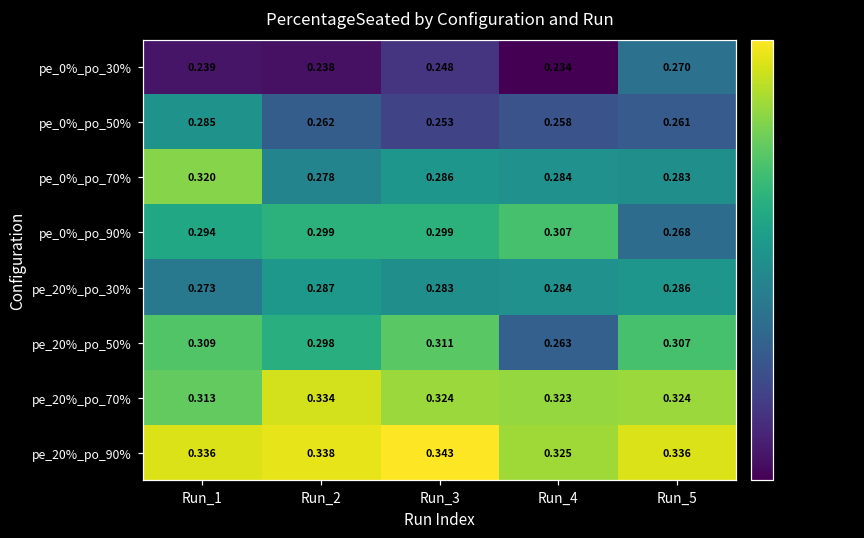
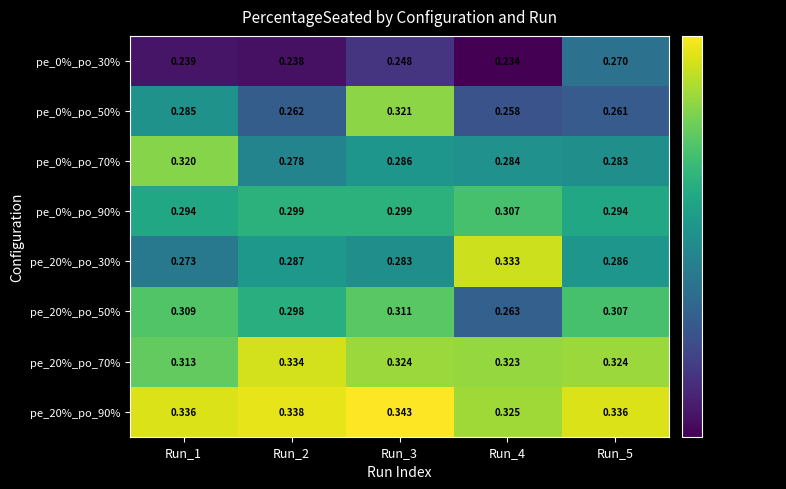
  {
    "pe_0%_po_30%": {
      "Run_1": 0.239,
      "Run_2": 0.238,
      "Run_3": 0.248,
      "Run_4": 0.234,
      "Run_5": 0.270
    },
    "pe_0%_po_50%": {
      "Run_1": 0.285,
      "Run_2": 0.262,
-     "Run_3": 0.253,
+     "Run_3": 0.321,
      "Run_4": 0.258,
      "Run_5": 0.261
    },
    "pe_0%_po_70%": {
      "Run_1": 0.320,
      "Run_2": 0.278,
      "Run_3": 0.286,
      "Run_4": 0.284,
      "Run_5": 0.283
    },
    "pe_0%_po_90%": {
      "Run_1": 0.294,
      "Run_2": 0.299,
      "Run_3": 0.299,
      "Run_4": 0.307,
-     "Run_5": 0.268
+     "Run_5": 0.294
    },
    "pe_20%_po_30%": {
      "Run_1": 0.273,
      "Run_2": 0.287,
      "Run_3": 0.283,
-     "Run_4": 0.284,
+     "Run_4": 0.333,
      "Run_5": 0.286
    },
    "pe_20%_po_50%": {
      "Run_1": 0.309,
      "Run_2": 0.298,
      "Run_3": 0.311,
      "Run_4": 0.263,
      "Run_5": 0.307
    },
    "pe_20%_po_70%": {
      "Run_1": 0.313,
      "Run_2": 0.334,
      "Run_3": 0.324,
      "Run_4": 0.323,
      "Run_5": 0.324
    },
    "pe_20%_po_90%": {
      "Run_1": 0.336,
      "Run_2": 0.338,
      "Run_3": 0.343,
      "Run_4": 0.325,
      "Run_5": 0.336
    }
  }
